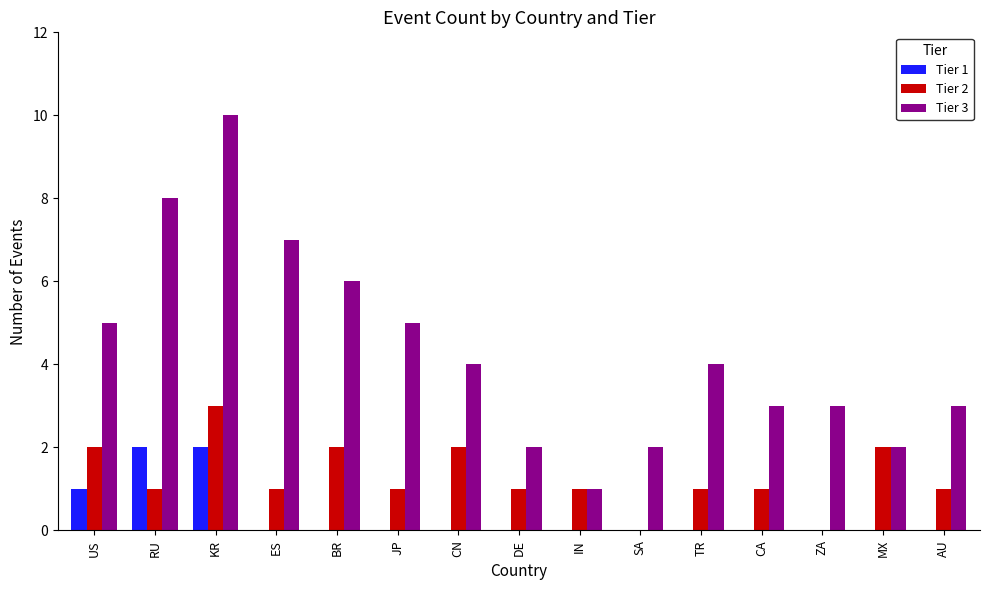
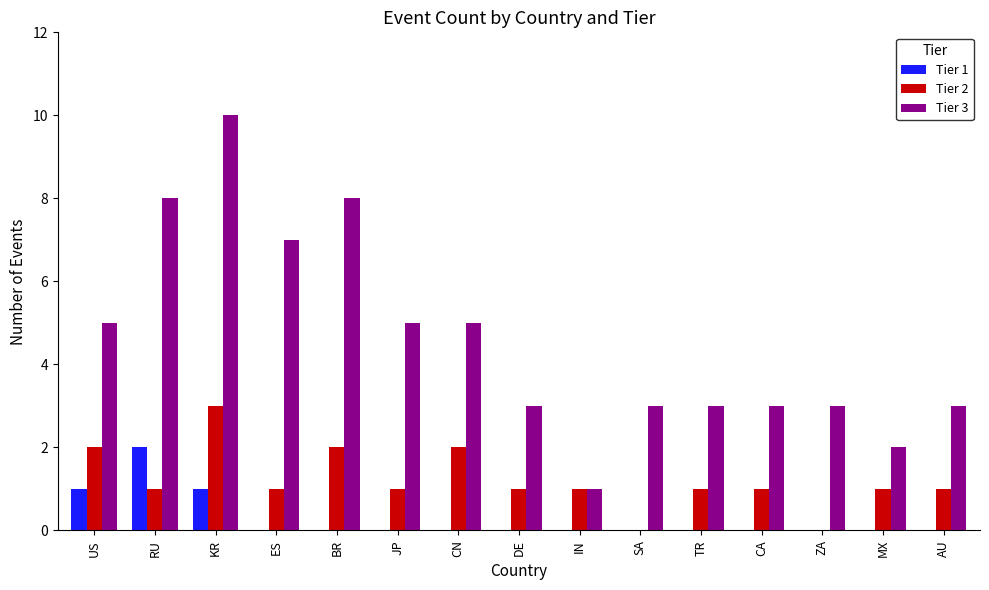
  {
    "Tier 1": {
      "US": 1,
      "RU": 2,
-     "KR": 2,
+     "KR": 1,
      "ES": 0,
      "BR": 0,
      "JP": 0,
      "CN": 0,
      "DE": 0,
      "IN": 0,
      "SA": 0,
      "TR": 0,
      "CA": 0,
      "ZA": 0,
      "MX": 0,
      "AU": 0
    },
    "Tier 2": {
      "US": 2,
      "RU": 1,
      "KR": 3,
      "ES": 1,
      "BR": 2,
      "JP": 1,
      "CN": 2,
      "DE": 1,
      "IN": 1,
      "SA": 0,
      "TR": 1,
      "CA": 1,
      "ZA": 0,
-     "MX": 2,
+     "MX": 1,
      "AU": 1
    },
    "Tier 3": {
      "US": 5,
      "RU": 8,
      "KR": 10,
      "ES": 7,
-     "BR": 6,
+     "BR": 8,
      "JP": 5,
-     "CN": 4,
-     "DE": 2,
+     "CN": 5,
+     "DE": 3,
      "IN": 1,
-     "SA": 2,
-     "TR": 4,
+     "SA": 3,
+     "TR": 3,
      "CA": 3,
      "ZA": 3,
      "MX": 2,
      "AU": 3
    }
  }
